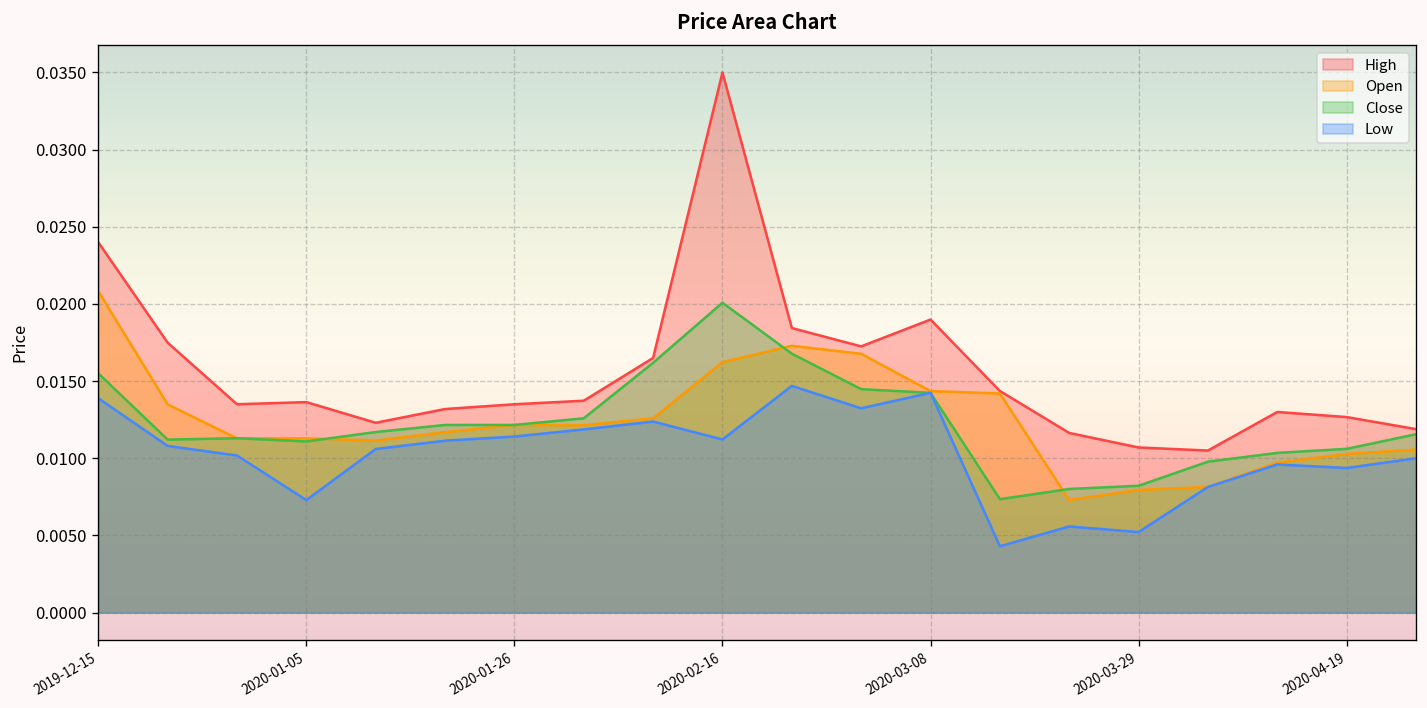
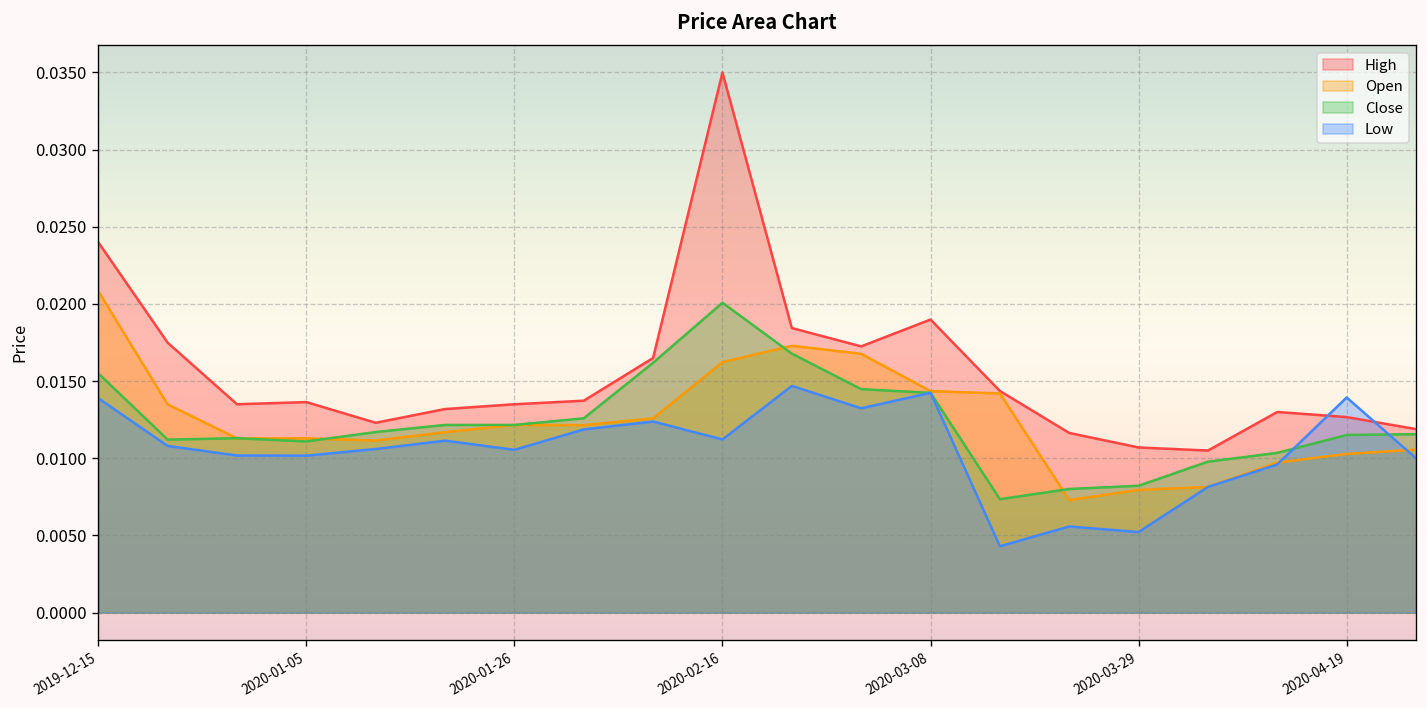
  {
    "Close": {
      "2019-12-15": 0.0155,
      "2020-01-05": 0.0111,
      "2020-02-16": 0.0201,
      "2020-03-29": 0.0082,
-     "2020-04-19": 0.0106
+     "2020-04-19": 0.0115
    },
    "Low": {
      "2019-12-15": 0.0139,
-     "2020-01-05": 0.0073,
-     "2020-01-26": 0.0114,
+     "2020-01-05": 0.0102,
+     "2020-01-26": 0.0106,
      "2020-02-16": 0.0112,
      "2020-03-29": 0.0052,
-     "2020-04-19": 0.0094
+     "2020-04-19": 0.0139
    }
  }
